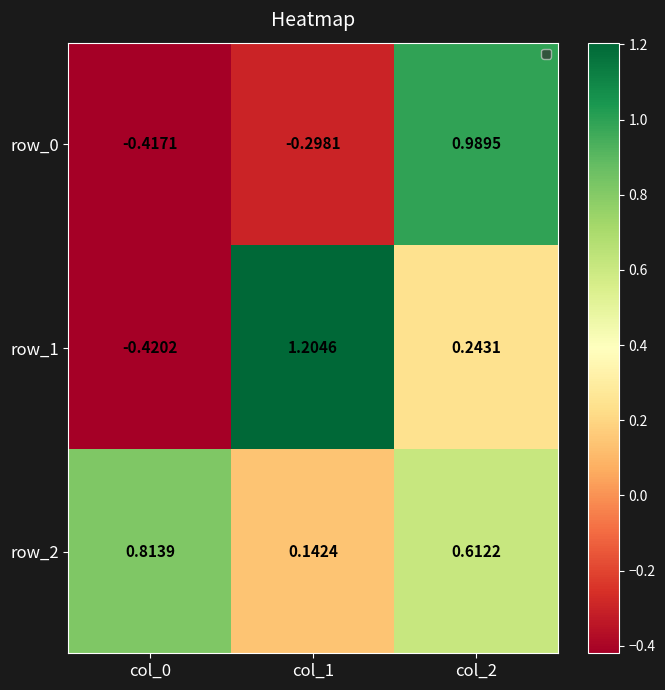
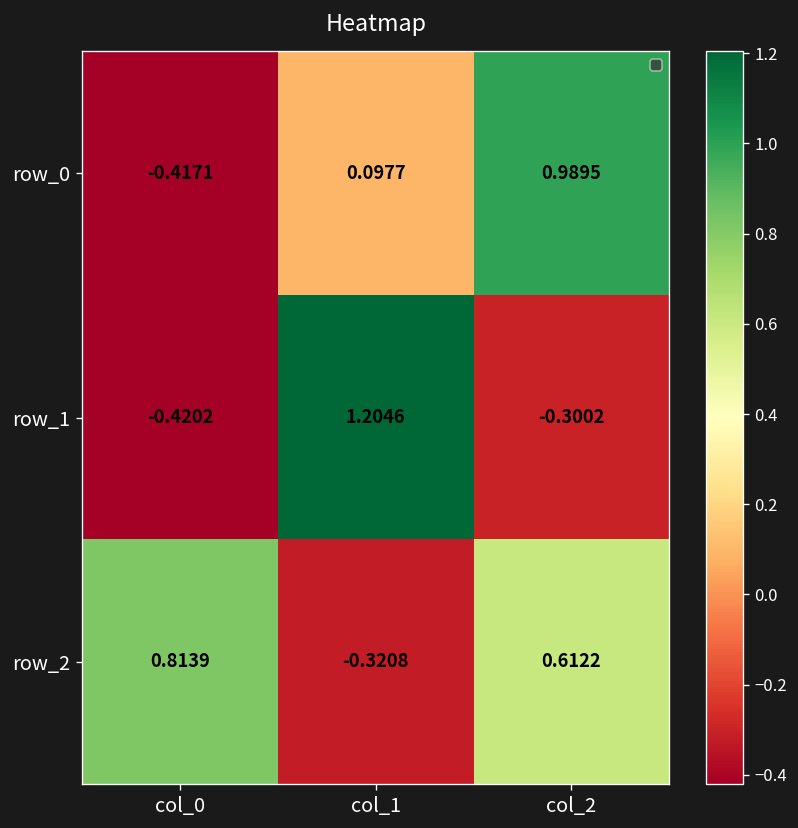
  {
    "row_0": {
      "col_0": -0.4171,
-     "col_1": -0.2981,
+     "col_1": 0.0977,
      "col_2": 0.9895
    },
    "row_1": {
      "col_0": -0.4202,
      "col_1": 1.2046,
-     "col_2": 0.2431
+     "col_2": -0.3002
    },
    "row_2": {
      "col_0": 0.8139,
-     "col_1": 0.1424,
+     "col_1": -0.3208,
      "col_2": 0.6122
    }
  }
